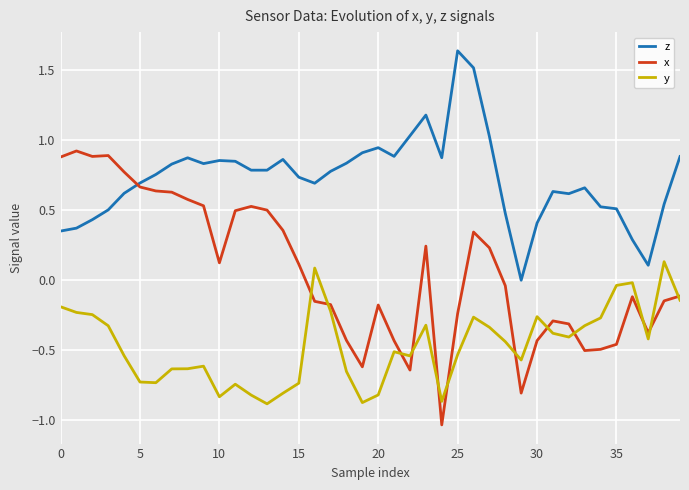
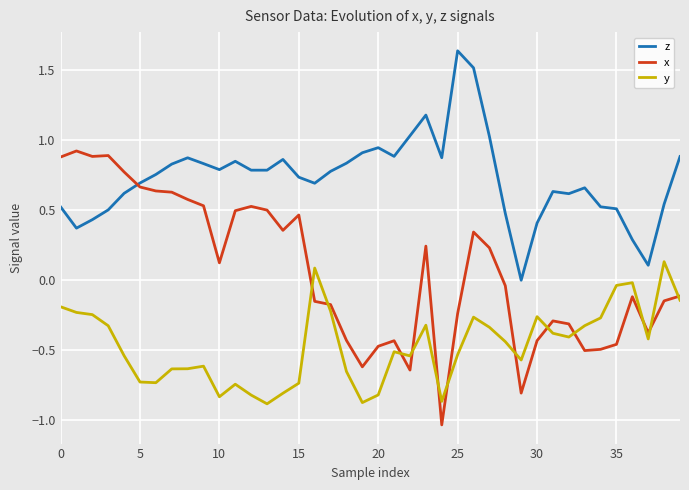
  {
    "z": {
-     "0": 0.35,
+     "0": 0.52,
      "5": 0.69,
-     "10": 0.86,
+     "10": 0.79,
      "15": 0.74,
      "20": 0.95,
      "25": 1.64,
      "30": 0.41,
      "35": 0.51
    },
    "x": {
      "0": 0.88,
      "5": 0.67,
      "10": 0.12,
-     "15": 0.12,
-     "20": -0.18,
+     "15": 0.47,
+     "20": -0.47,
      "25": -0.24,
      "30": -0.43,
      "35": -0.46
    },
    "y": {
      "0": -0.19,
      "5": -0.73,
      "10": -0.83,
      "15": -0.73,
      "20": -0.82,
      "25": -0.53,
      "30": -0.26,
      "35": -0.04
    }
  }
